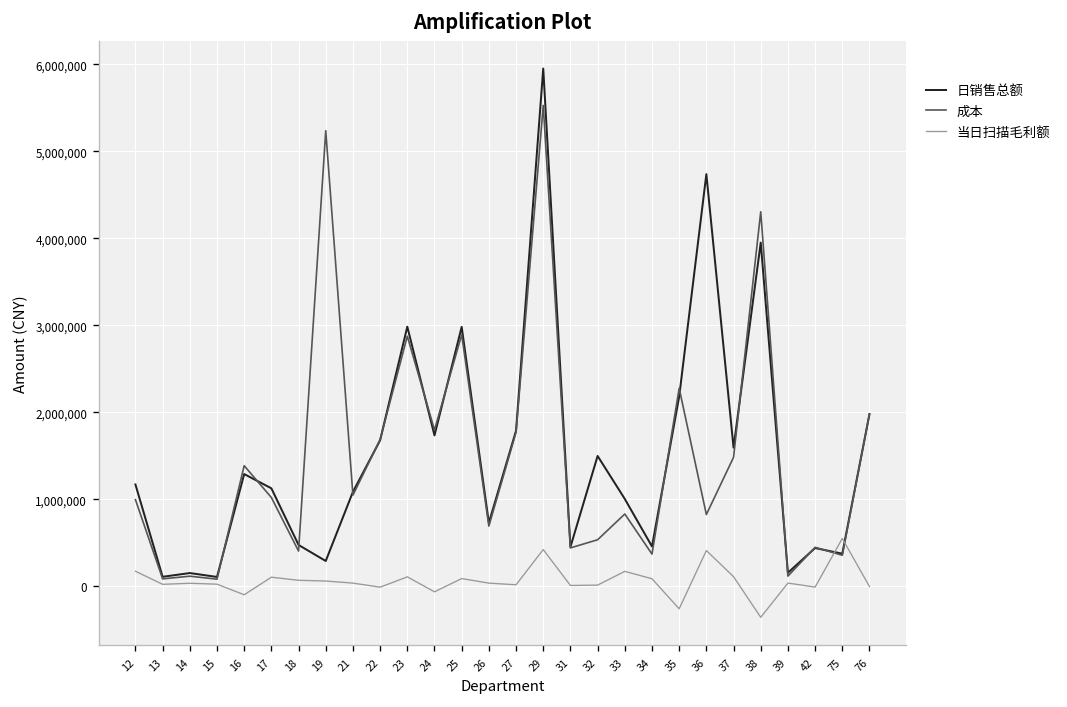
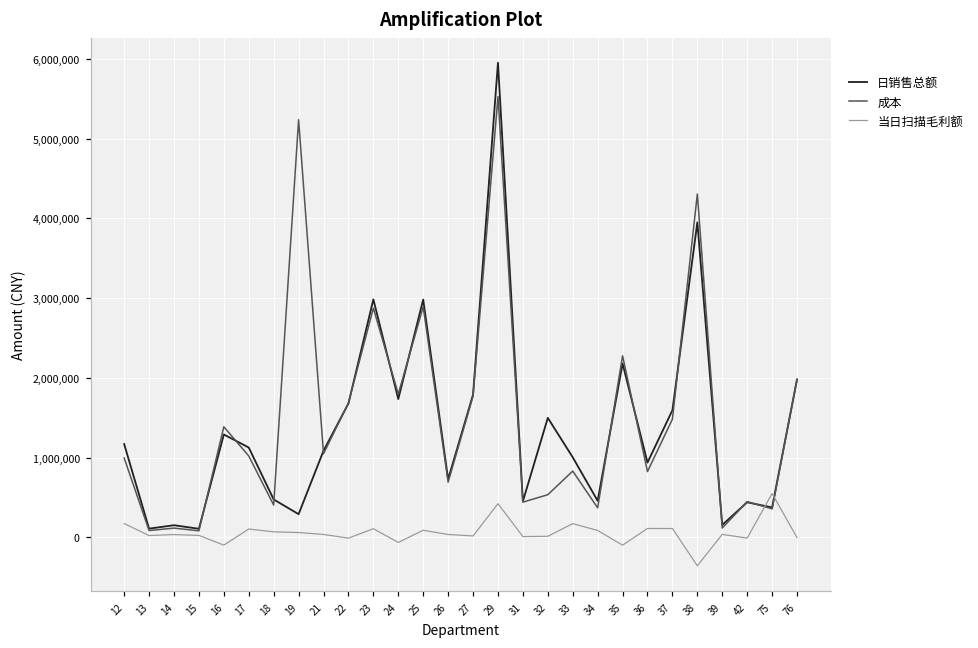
  {
    "日销售总额": {
      "12": "1,200,000",
      "14": "200,000",
      "16": "1,300,000",
      "17": "1,100,000",
      "18": "500,000",
      "19": "300,000",
      "21": "1,100,000",
      "23": "3,000,000",
      "24": "1,700,000",
      "25": "3,000,000",
      "26": "700,000",
      "29": "5,900,000",
      "32": "1,500,000",
      "33": "1,000,000",
      "34": "500,000",
      "35": "2,200,000",
-     "36": "4,700,000",
+     "36": "900,000",
      "37": "1,600,000",
      "38": "3,900,000",
      "39": "200,000"
    },
    "成本": {
      "12": "1,000,000",
      "14": "100,000",
      "16": "1,400,000",
      "17": "1,000,000",
      "18": "400,000",
      "19": "5,200,000",
      "21": "1,000,000",
      "23": "2,900,000",
      "24": "1,800,000",
      "25": "2,900,000",
      "26": "700,000",
      "29": "5,500,000",
      "32": "500,000",
      "33": "800,000",
      "34": "400,000",
      "35": "2,300,000",
      "36": "800,000",
      "37": "1,500,000",
      "38": "4,300,000",
      "39": "100,000"
    },
    "当日扫描毛利额": {
      "12": "200,000",
      "13": "0",
      "14": "0",
      "15": "0",
      "16": "-100,000",
      "17": "100,000",
      "18": "100,000",
      "19": "100,000",
      "21": "0",
      "22": "0",
      "23": "100,000",
      "24": "-100,000",
      "25": "100,000",
      "26": "0",
      "27": "0",
      "29": "400,000",
      "31": "0",
      "32": "0",
      "33": "200,000",
      "34": "100,000",
-     "35": "-300,000",
-     "36": "400,000",
+     "35": "-100,000",
+     "36": "100,000",
      "37": "100,000",
      "38": "-400,000",
      "39": "0",
      "42": "0",
      "75": "600,000",
      "76": "0"
    }
  }
